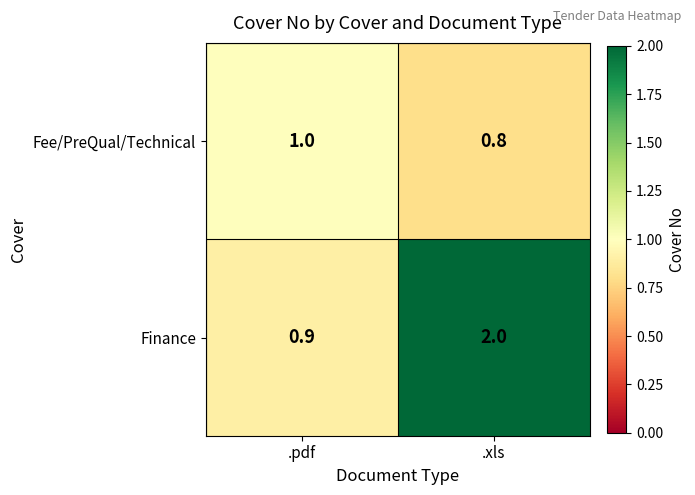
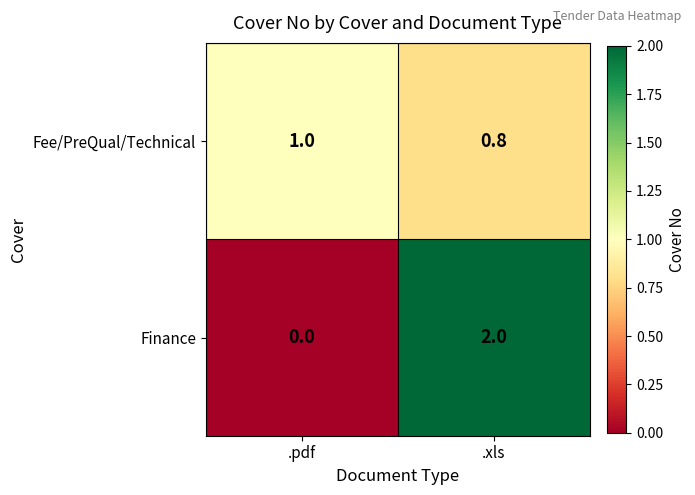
  {
    "Fee/PreQual/Technical": {
      ".pdf": 1.0,
      ".xls": 0.8
    },
    "Finance": {
-     ".pdf": 0.9,
+     ".pdf": 0.0,
      ".xls": 2.0
    }
  }
